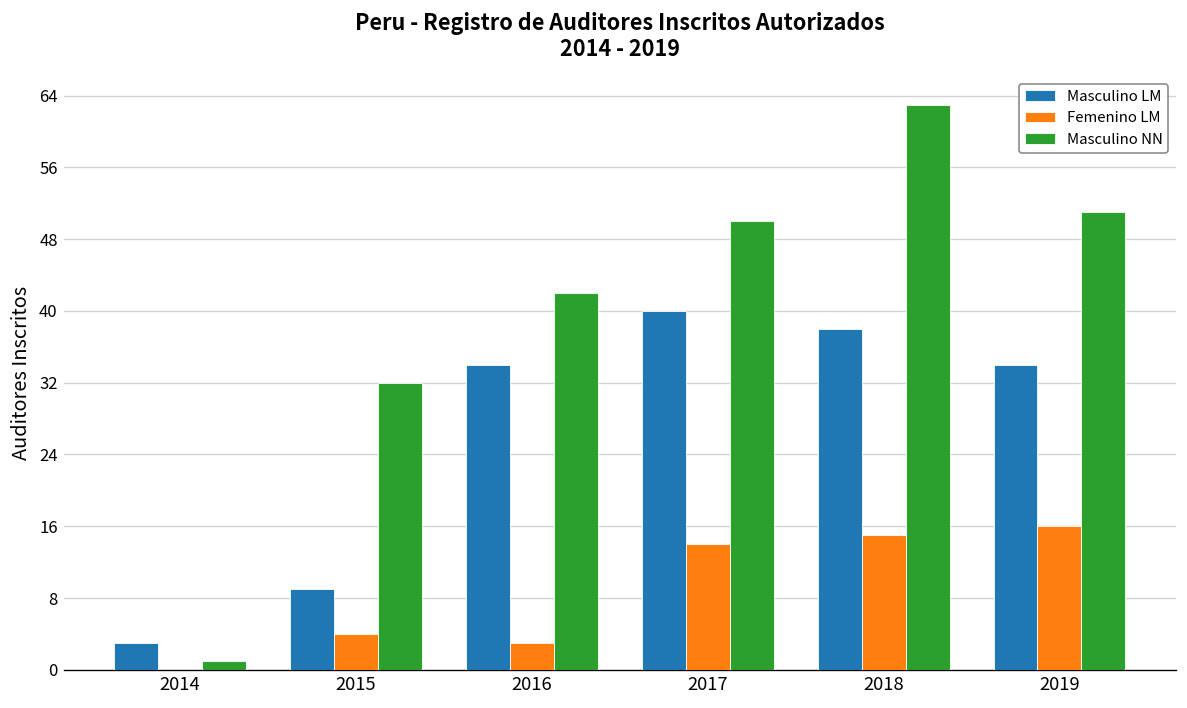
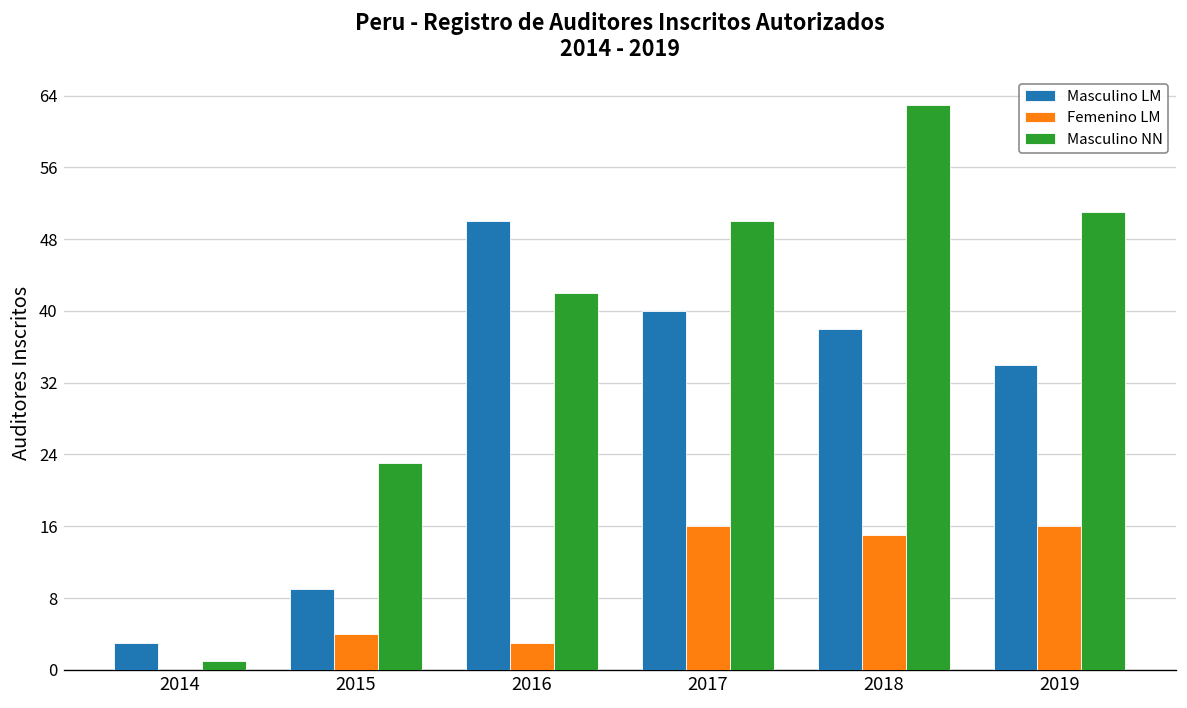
  {
    "Masculino LM": {
      "2014": 3,
      "2015": 9,
-     "2016": 34,
+     "2016": 50,
      "2017": 40,
      "2018": 38,
      "2019": 34
    },
    "Femenino LM": {
      "2014": 0,
      "2015": 4,
      "2016": 3,
-     "2017": 14,
+     "2017": 16,
      "2018": 15,
      "2019": 16
    },
    "Masculino NN": {
      "2014": 1,
-     "2015": 32,
+     "2015": 23,
      "2016": 42,
      "2017": 50,
      "2018": 63,
      "2019": 51
    }
  }
